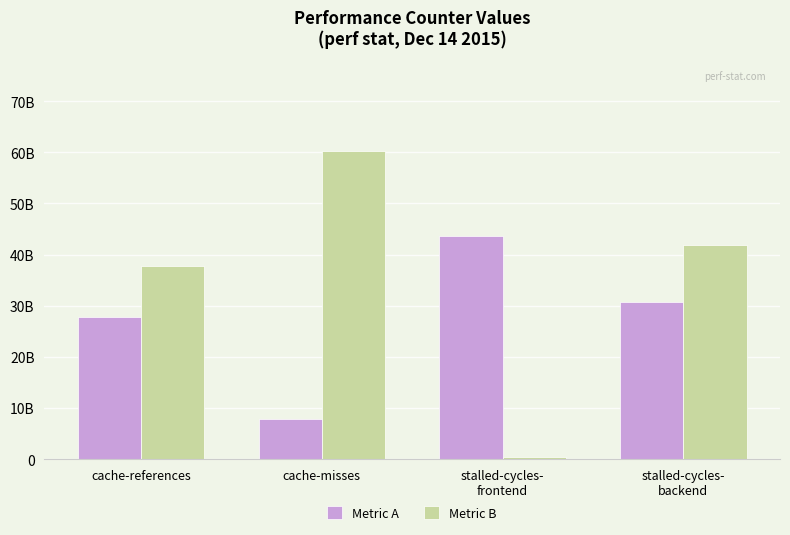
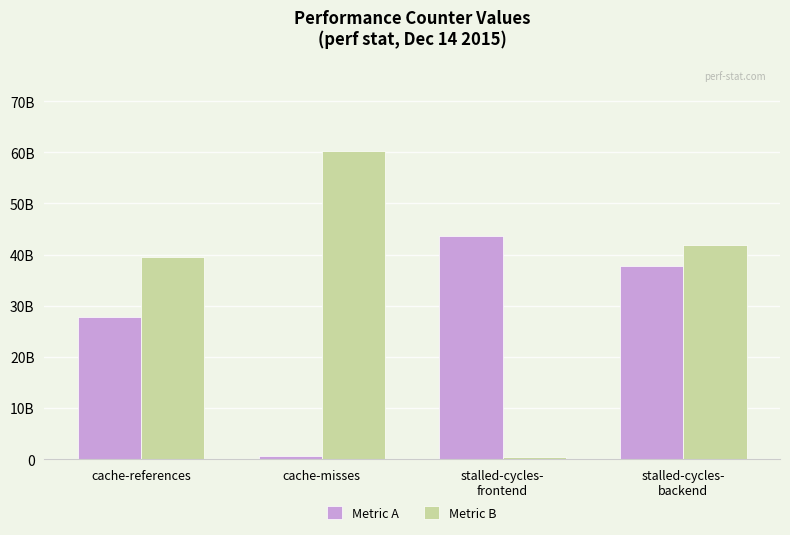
  {
    "Metric A": {
      "cache-references": 28000000000,
-     "cache-misses": 8000000000,
+     "cache-misses": 1000000000,
      "stalled-cycles- frontend": 44000000000,
-     "stalled-cycles- backend": 31000000000
+     "stalled-cycles- backend": 38000000000
    },
    "Metric B": {
-     "cache-references": 38000000000,
+     "cache-references": 40000000000,
      "cache-misses": 60000000000,
      "stalled-cycles- backend": 42000000000
    }
  }
